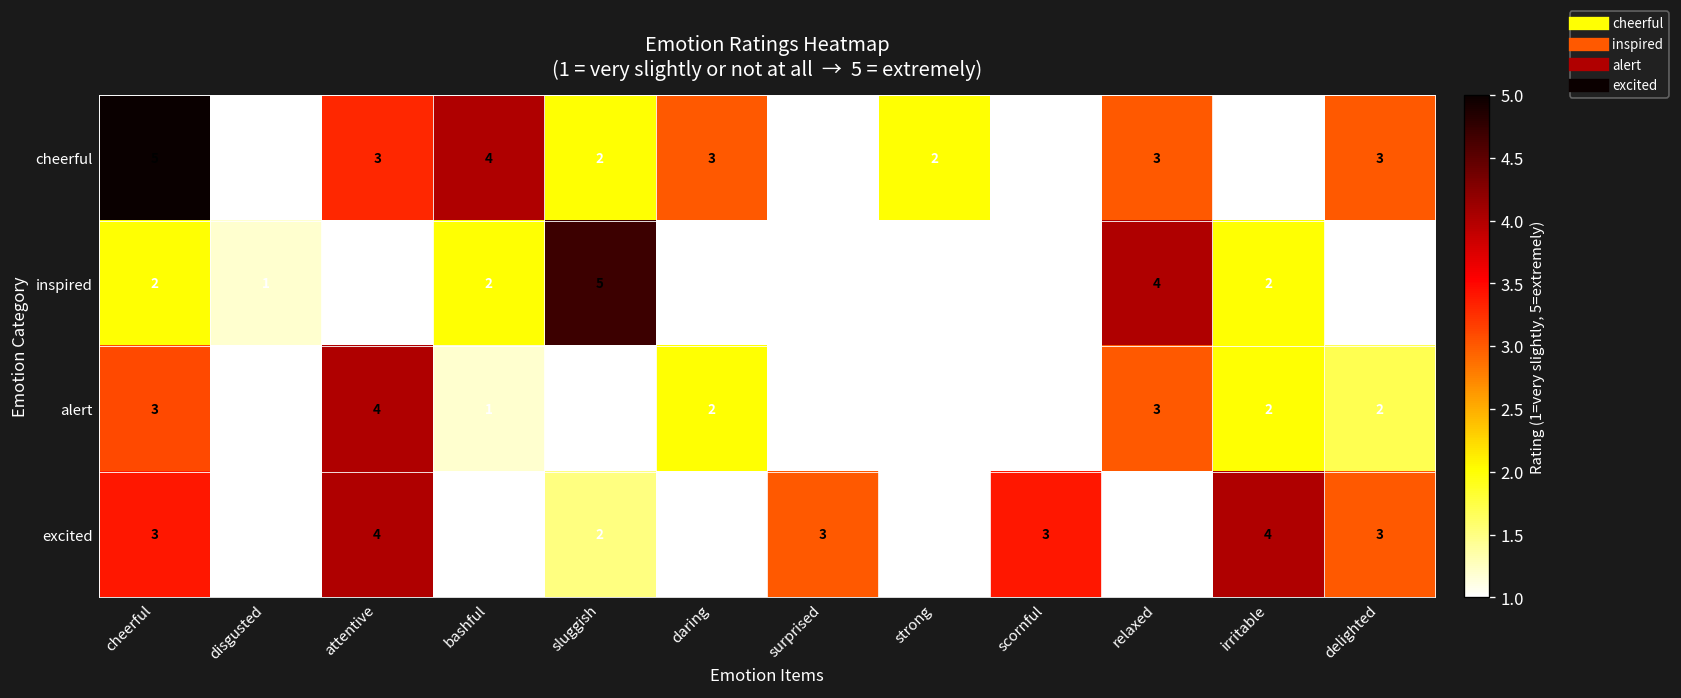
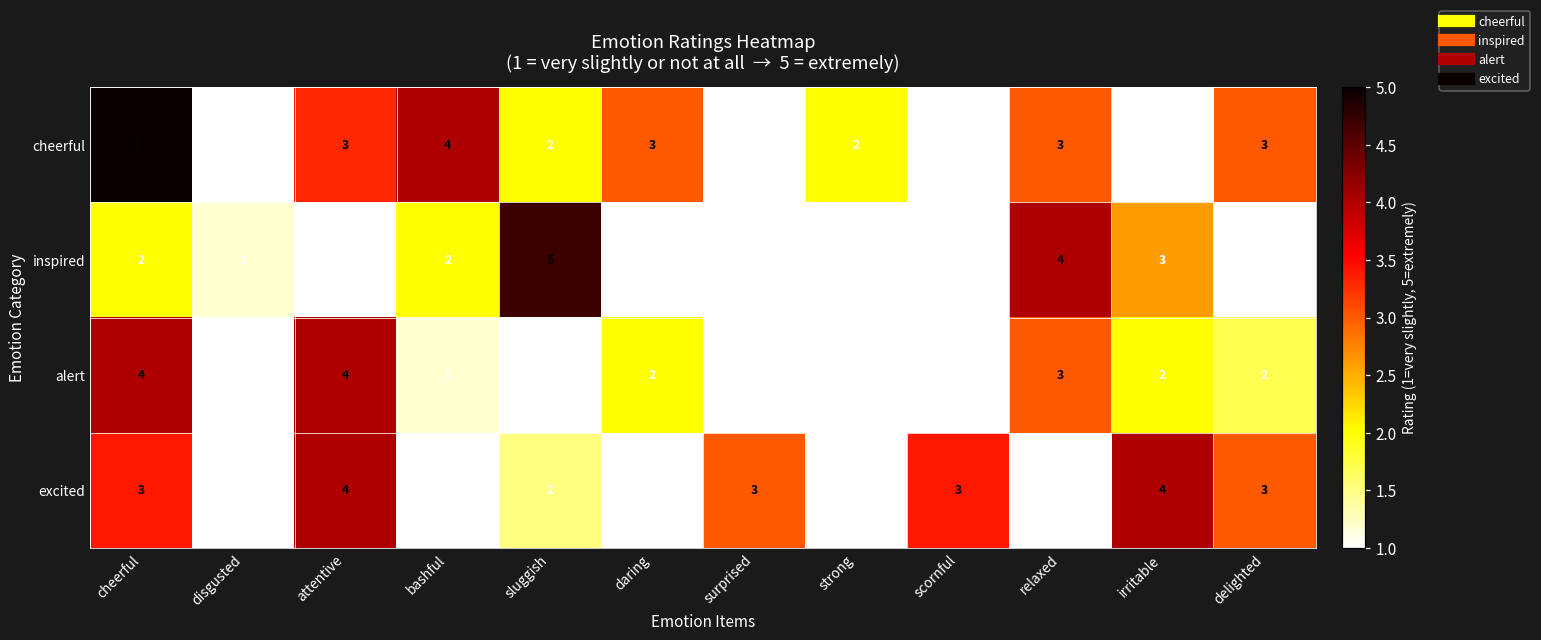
  {
    "cheerful": {
      "attentive": 3,
      "bashful": 4,
      "sluggish": 2,
      "daring": 3,
      "strong": 2,
      "relaxed": 3,
      "delighted": 3
    },
    "inspired": {
      "cheerful": 2,
      "disgusted": 1,
      "bashful": 2,
      "sluggish": 5,
      "relaxed": 4,
-     "irritable": 2
+     "irritable": 3
    },
    "alert": {
-     "cheerful": 3,
+     "cheerful": 4,
      "attentive": 4,
      "bashful": 1,
      "daring": 2,
      "relaxed": 3,
      "irritable": 2,
      "delighted": 2
    },
    "excited": {
      "cheerful": 3,
      "attentive": 4,
      "sluggish": 2,
      "surprised": 3,
      "scornful": 3,
      "irritable": 4,
      "delighted": 3
    }
  }
